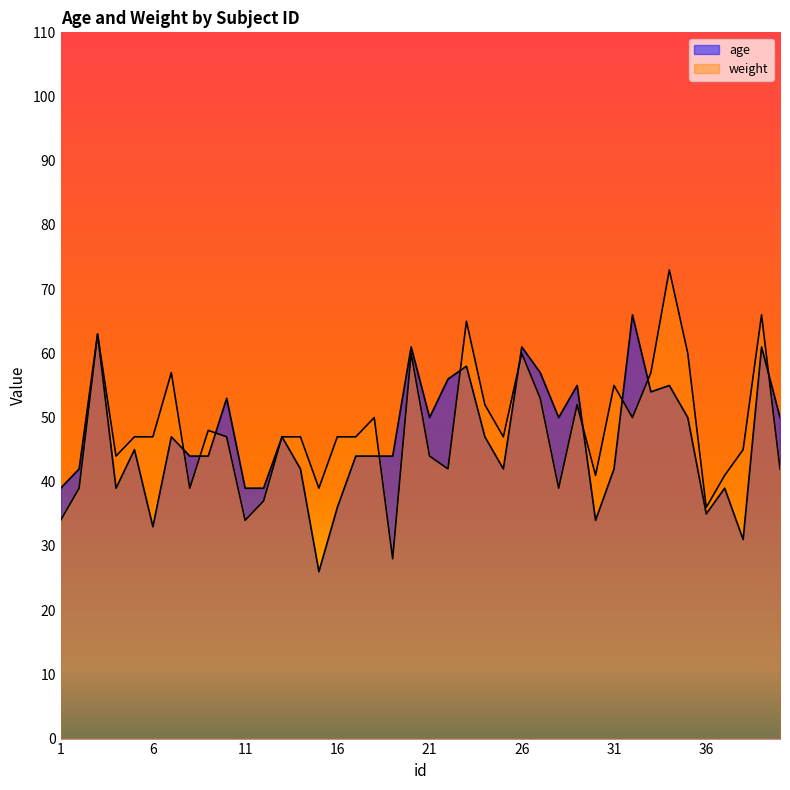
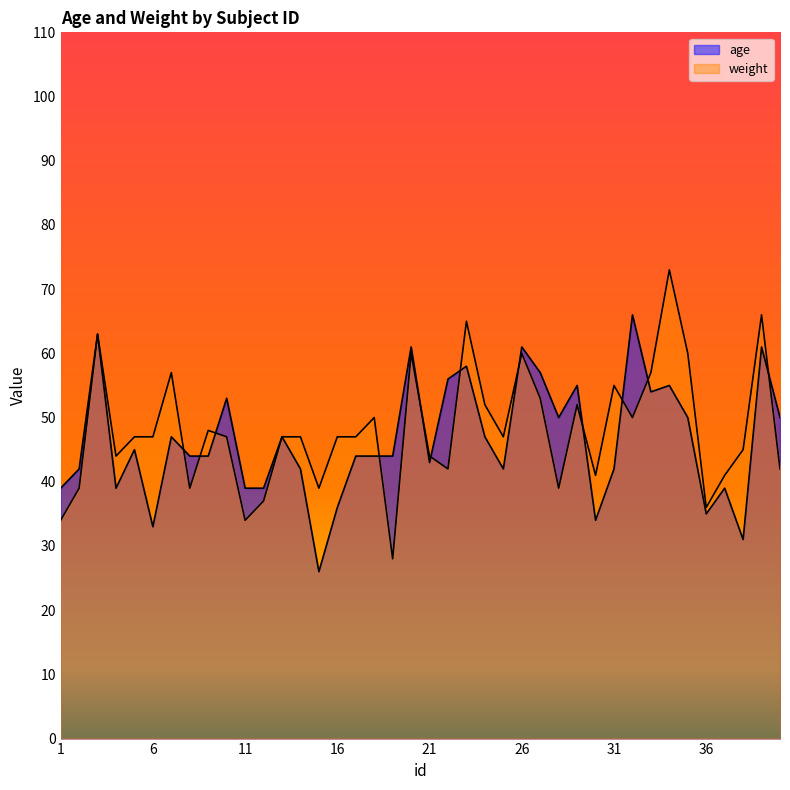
  {
    "age": {
      "1": 39,
      "6": 33,
      "11": 39,
      "16": 36,
-     "21": 50,
+     "21": 43,
      "26": 61,
      "31": 42,
      "36": 35
    },
    "weight": {
      "1": 34,
      "6": 47,
      "11": 34,
      "16": 47,
      "21": 44,
      "26": 60,
      "31": 55,
      "36": 36
    }
  }
